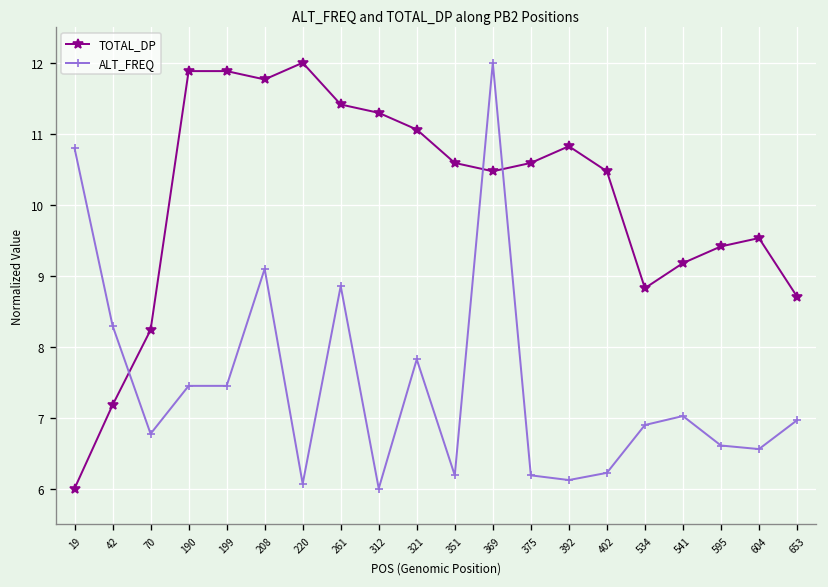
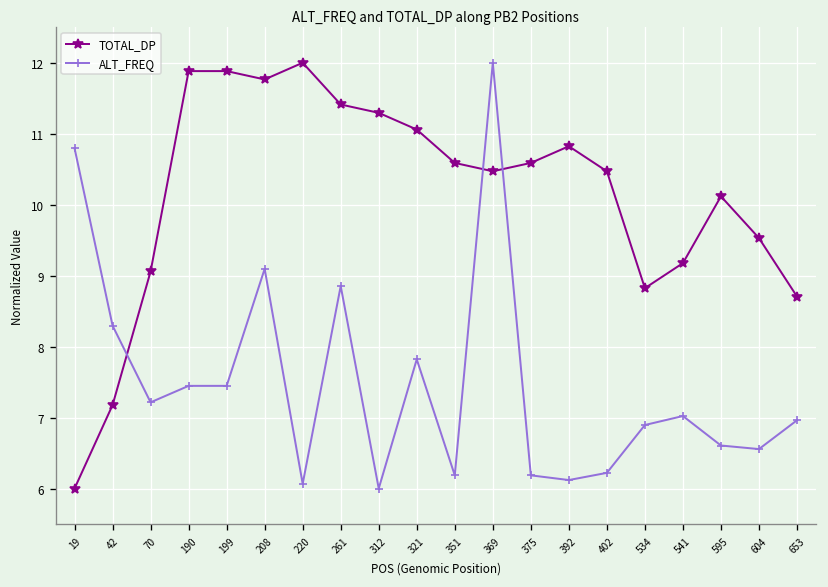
  {
    "TOTAL_DP": {
      "19": 6.0,
      "42": 7.2,
-     "70": 8.2,
+     "70": 9.1,
      "190": 11.9,
      "199": 11.9,
      "208": 11.8,
      "220": 12.0,
      "261": 11.4,
      "312": 11.3,
      "321": 11.1,
      "351": 10.6,
      "369": 10.5,
      "375": 10.6,
      "392": 10.8,
      "402": 10.5,
      "534": 8.8,
      "541": 9.2,
-     "595": 9.4,
+     "595": 10.1,
      "604": 9.5,
      "653": 8.7
    },
    "ALT_FREQ": {
      "19": 10.8,
      "42": 8.3,
-     "70": 6.8,
+     "70": 7.2,
      "190": 7.4,
      "199": 7.4,
      "208": 9.1,
      "220": 6.1,
      "261": 8.9,
      "312": 6.0,
      "321": 7.8,
      "351": 6.2,
      "369": 12.0,
      "375": 6.2,
      "392": 6.1,
      "402": 6.2,
      "534": 6.9,
      "541": 7.0,
      "595": 6.6,
      "604": 6.6,
      "653": 7.0
    }
  }
